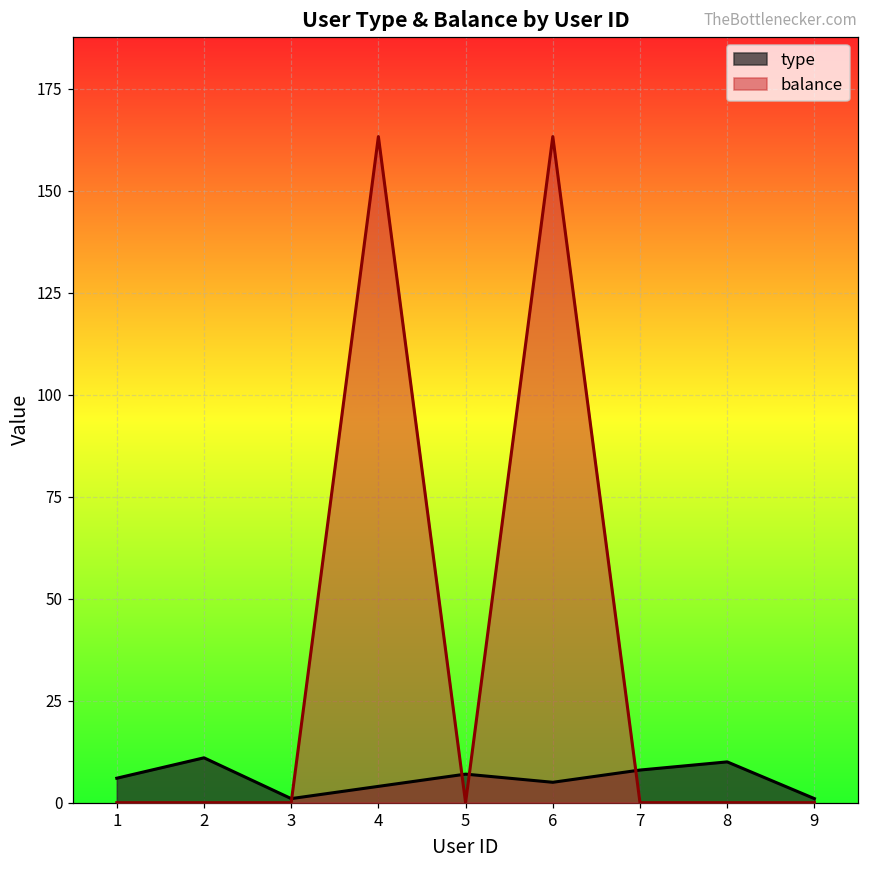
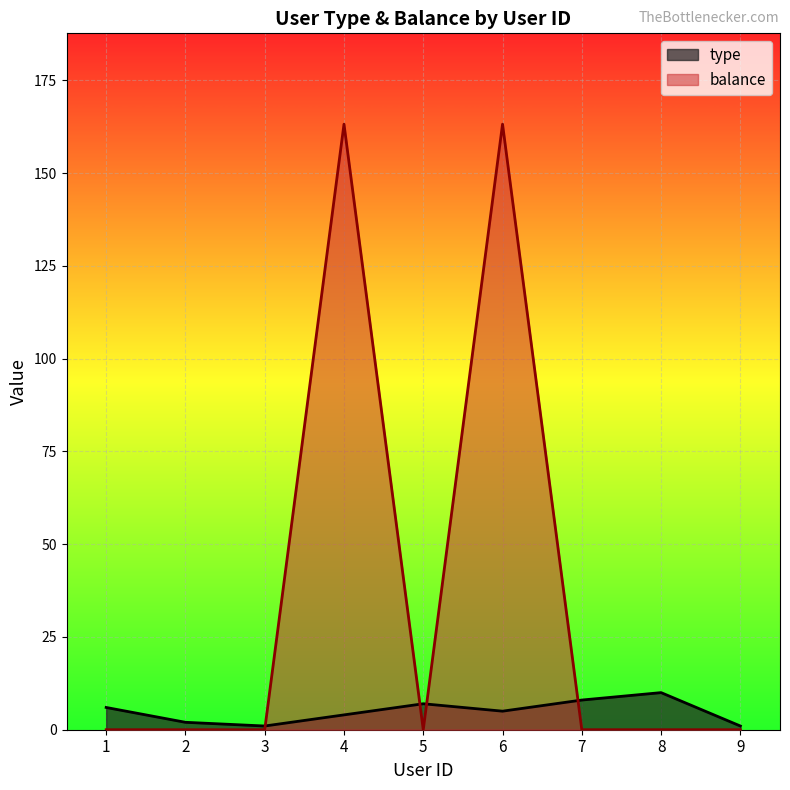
  {
    "type": {
      "1": 6,
-     "2": 11,
+     "2": 2,
      "3": 1,
      "4": 4,
      "5": 7,
      "6": 5,
      "7": 8,
      "8": 10,
      "9": 1
    },
    "balance": {
      "1": 0,
      "2": 0,
      "3": 0,
      "4": 163,
      "5": 0,
      "6": 163,
      "7": 0,
      "8": 0,
      "9": 0
    }
  }
